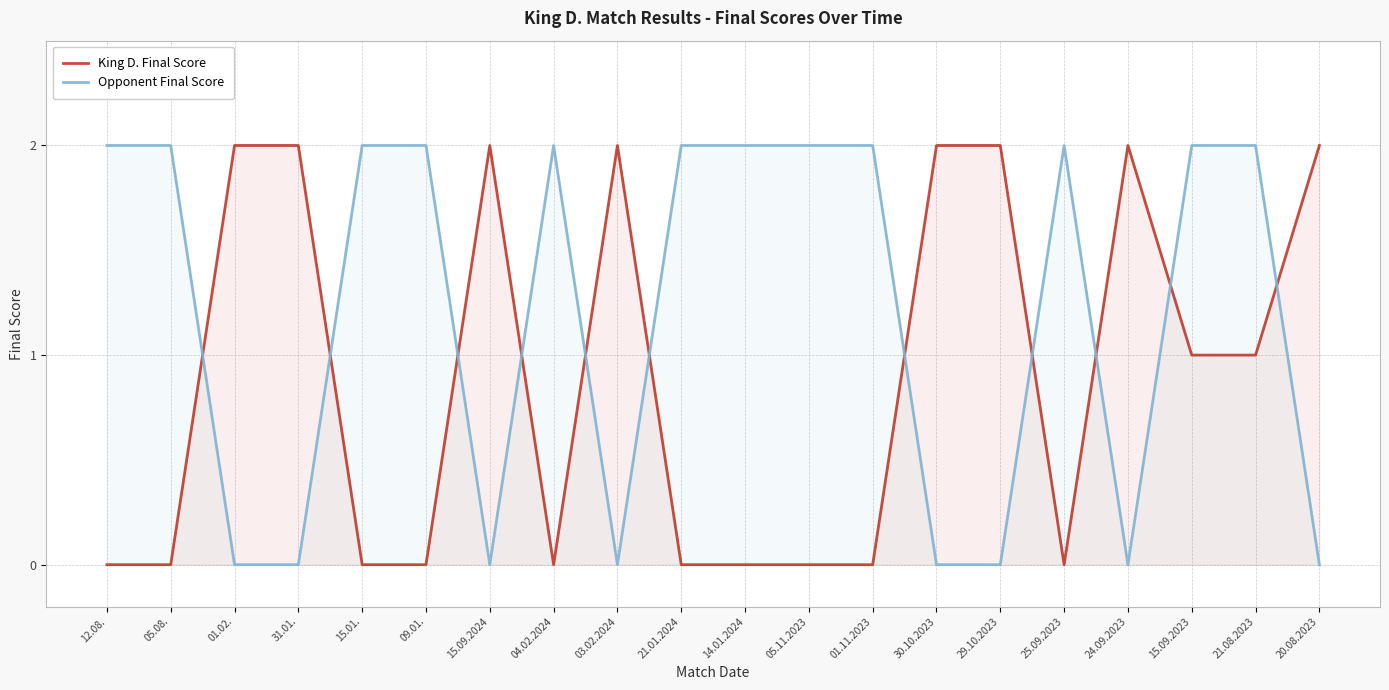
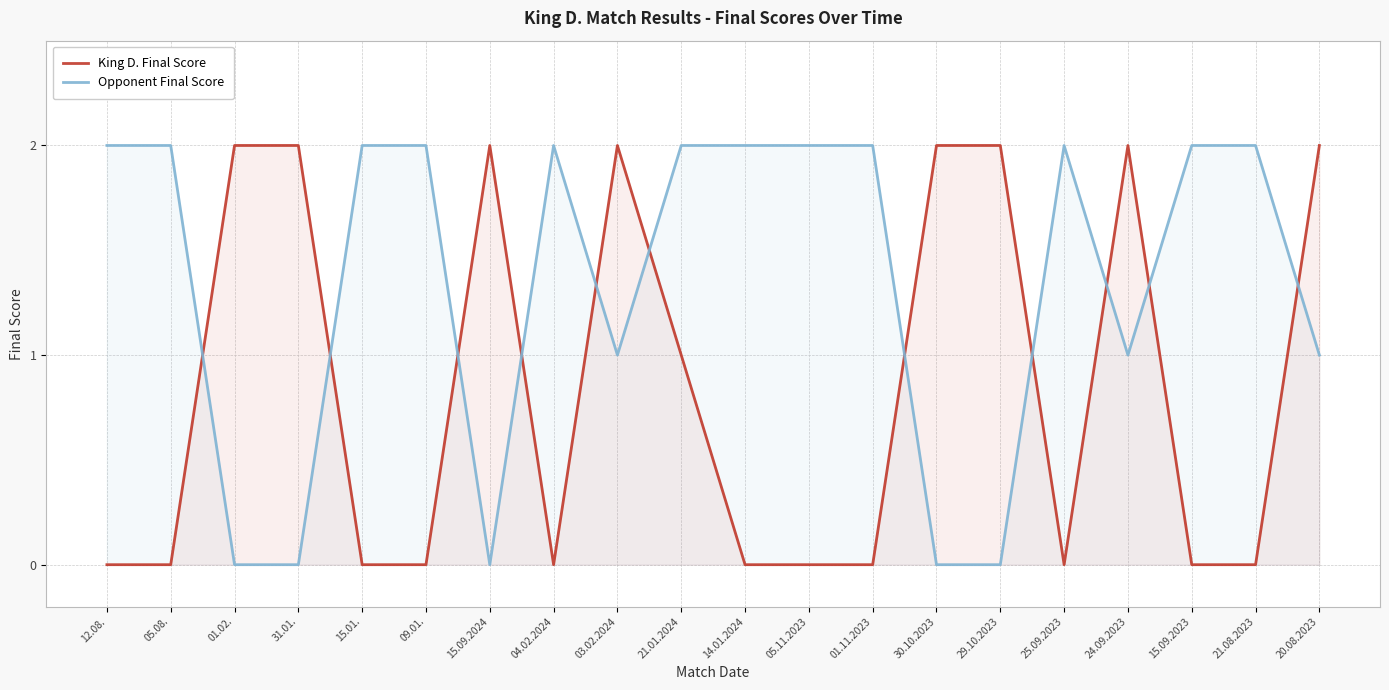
  {
    "King D. Final Score": {
      "12.08.": 0,
      "05.08.": 0,
      "01.02.": 2,
      "31.01.": 2,
      "15.01.": 0,
      "09.01.": 0,
      "15.09.2024": 2,
      "04.02.2024": 0,
      "03.02.2024": 2,
-     "21.01.2024": 0,
+     "21.01.2024": 1,
      "14.01.2024": 0,
      "05.11.2023": 0,
      "01.11.2023": 0,
      "30.10.2023": 2,
      "29.10.2023": 2,
      "25.09.2023": 0,
      "24.09.2023": 2,
-     "15.09.2023": 1,
-     "21.08.2023": 1,
+     "15.09.2023": 0,
+     "21.08.2023": 0,
      "20.08.2023": 2
    },
    "Opponent Final Score": {
      "12.08.": 2,
      "05.08.": 2,
      "01.02.": 0,
      "31.01.": 0,
      "15.01.": 2,
      "09.01.": 2,
      "15.09.2024": 0,
      "04.02.2024": 2,
-     "03.02.2024": 0,
+     "03.02.2024": 1,
      "21.01.2024": 2,
      "14.01.2024": 2,
      "05.11.2023": 2,
      "01.11.2023": 2,
      "30.10.2023": 0,
      "29.10.2023": 0,
      "25.09.2023": 2,
-     "24.09.2023": 0,
+     "24.09.2023": 1,
      "15.09.2023": 2,
      "21.08.2023": 2,
-     "20.08.2023": 0
+     "20.08.2023": 1
    }
  }
